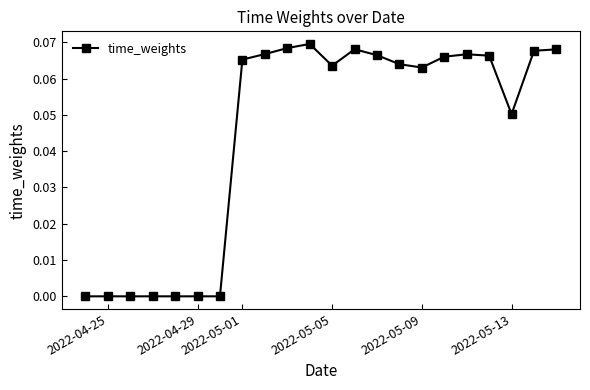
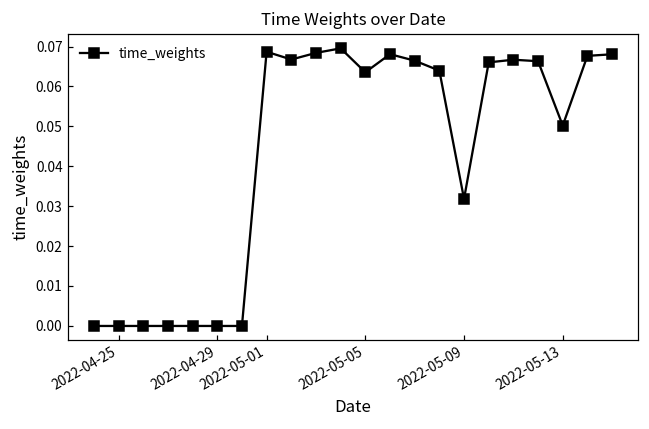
  {
    "2022-04-25": 0.000,
    "2022-04-29": 0.000,
-   "2022-05-01": 0.065,
+   "2022-05-01": 0.069,
    "2022-05-05": 0.064,
-   "2022-05-09": 0.063,
+   "2022-05-09": 0.032,
    "2022-05-13": 0.050
  }
